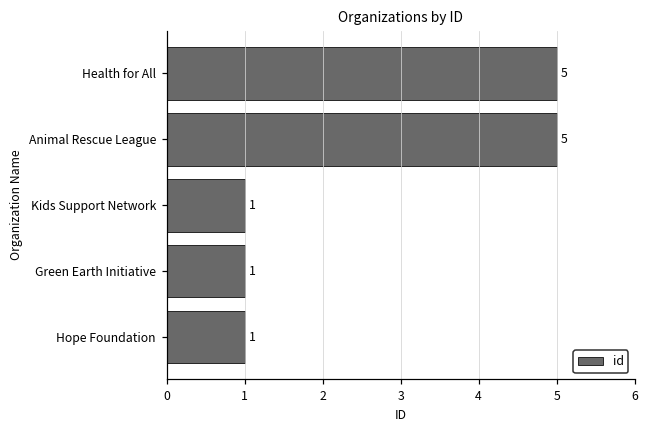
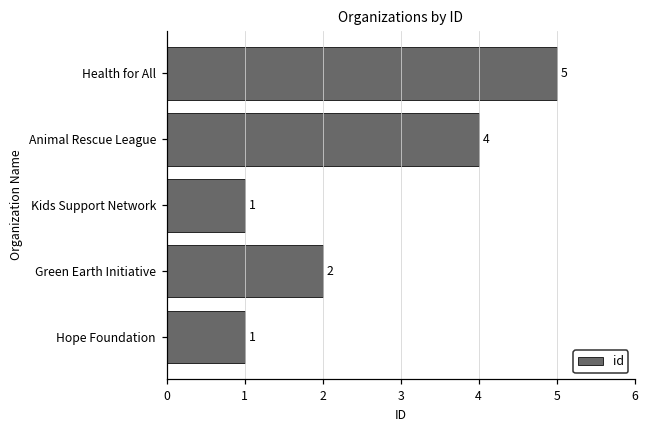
  {
    "Health for All": 5,
-   "Animal Rescue League": 5,
+   "Animal Rescue League": 4,
    "Kids Support Network": 1,
-   "Green Earth Initiative": 1,
+   "Green Earth Initiative": 2,
    "Hope Foundation": 1
  }
